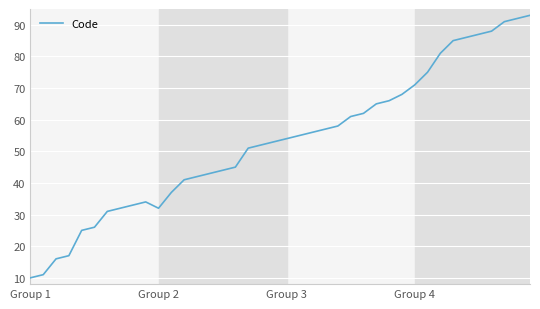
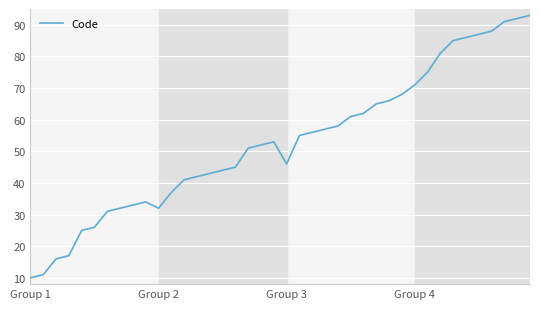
  {
    "Group 1": 10,
    "Group 2": 32,
-   "Group 3": 54,
+   "Group 3": 46,
    "Group 4": 71
  }
